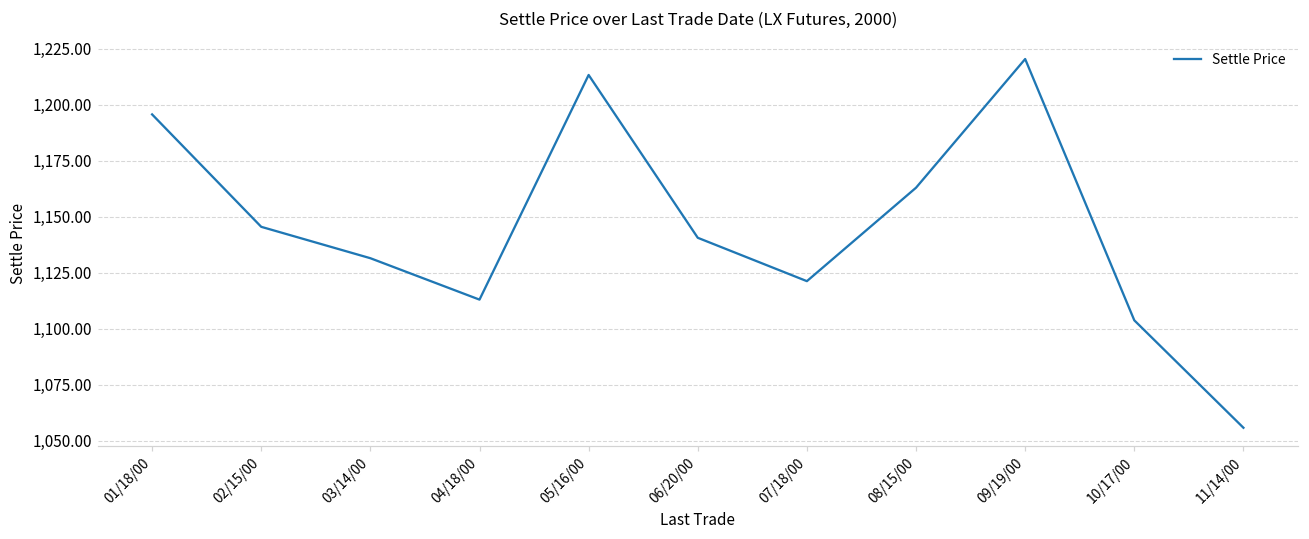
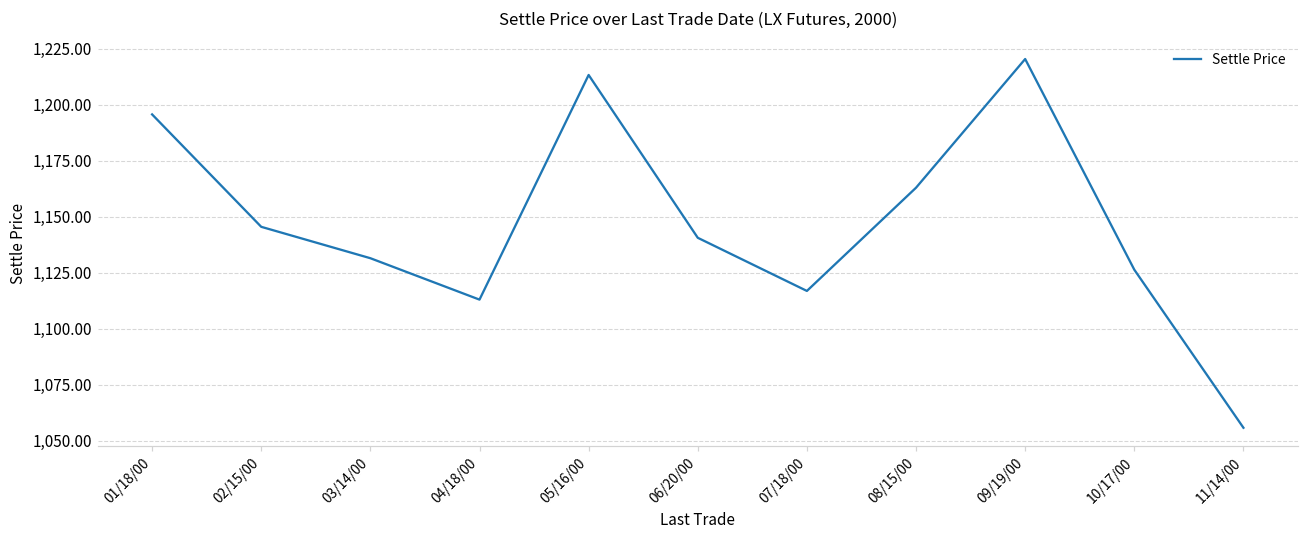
  {
    "01/18/00": "1,196",
    "02/15/00": "1,146",
    "03/14/00": "1,132",
    "04/18/00": "1,113",
    "05/16/00": "1,213",
    "06/20/00": "1,141",
-   "07/18/00": "1,121",
+   "07/18/00": "1,117",
    "08/15/00": "1,163",
    "09/19/00": "1,221",
-   "10/17/00": "1,104",
+   "10/17/00": "1,126",
    "11/14/00": "1,056"
  }
